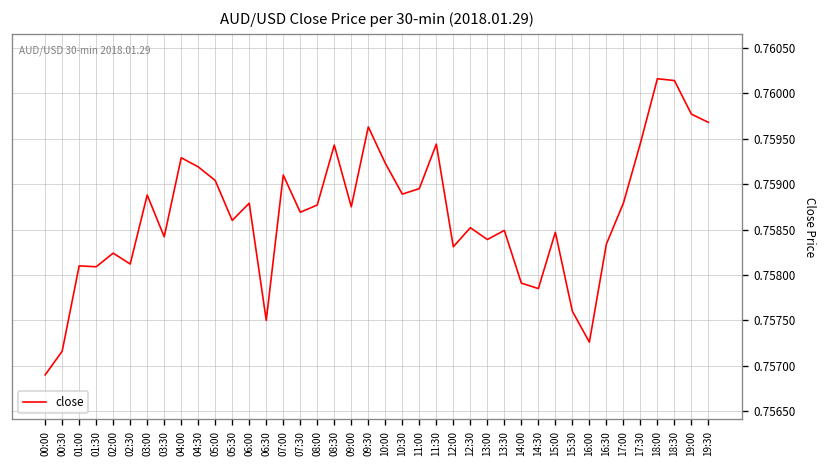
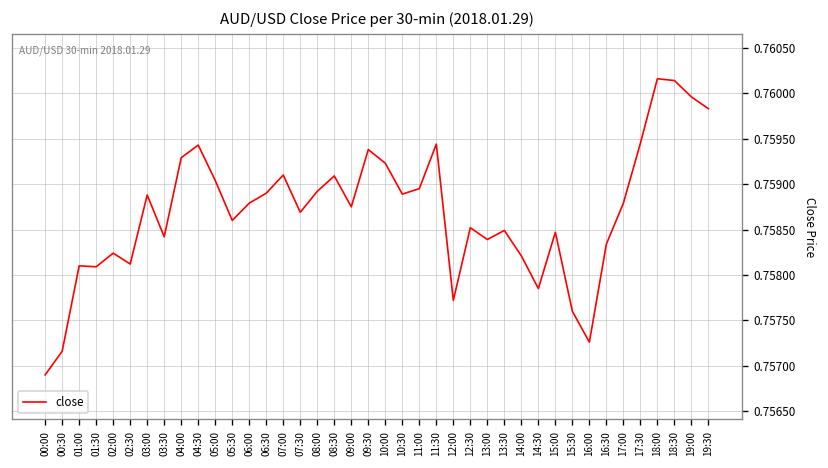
  {
    "00:00": 0.7569,
    "00:30": 0.7572,
    "01:00": 0.7581,
    "01:30": 0.7581,
    "02:00": 0.7582,
    "02:30": 0.7581,
    "03:00": 0.7589,
    "03:30": 0.7584,
    "04:00": 0.7593,
-   "04:30": 0.7592,
+   "04:30": 0.7594,
    "05:00": 0.7590,
    "05:30": 0.7586,
    "06:00": 0.7588,
-   "06:30": 0.7575,
+   "06:30": 0.7589,
    "07:00": 0.7591,
    "07:30": 0.7587,
-   "08:00": 0.7588,
-   "08:30": 0.7594,
+   "08:00": 0.7589,
+   "08:30": 0.7591,
    "09:00": 0.7588,
-   "09:30": 0.7596,
+   "09:30": 0.7594,
    "10:00": 0.7592,
    "10:30": 0.7589,
    "11:00": 0.7590,
    "11:30": 0.7594,
-   "12:00": 0.7583,
+   "12:00": 0.7577,
    "12:30": 0.7585,
    "13:00": 0.7584,
    "13:30": 0.7585,
-   "14:00": 0.7579,
+   "14:00": 0.7582,
    "14:30": 0.7579,
    "15:00": 0.7585,
    "15:30": 0.7576,
    "16:00": 0.7573,
    "16:30": 0.7583,
    "17:00": 0.7588,
    "17:30": 0.7595,
    "18:00": 0.7602,
    "18:30": 0.7601,
-   "19:00": 0.7598,
-   "19:30": 0.7597
+   "19:00": 0.7600,
+   "19:30": 0.7598
  }
